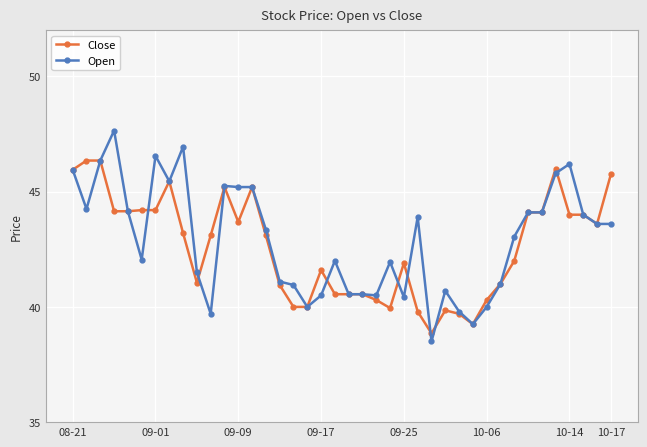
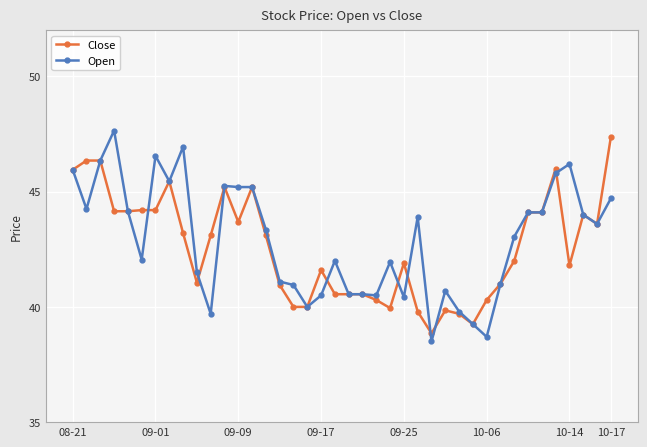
  {
    "Close": {
      "09-01": 44.2,
      "09-09": 43.7,
      "09-17": 41.6,
      "09-25": 41.9,
      "10-06": 40.3,
-     "10-14": 44.0,
-     "10-17": 45.8
+     "10-14": 41.8,
+     "10-17": 47.4
    },
    "Open": {
      "09-01": 46.6,
      "09-09": 45.2,
      "09-17": 40.5,
      "09-25": 40.4,
-     "10-06": 40.0,
+     "10-06": 38.7,
      "10-14": 46.2,
-     "10-17": 43.6
+     "10-17": 44.7
    }
  }
